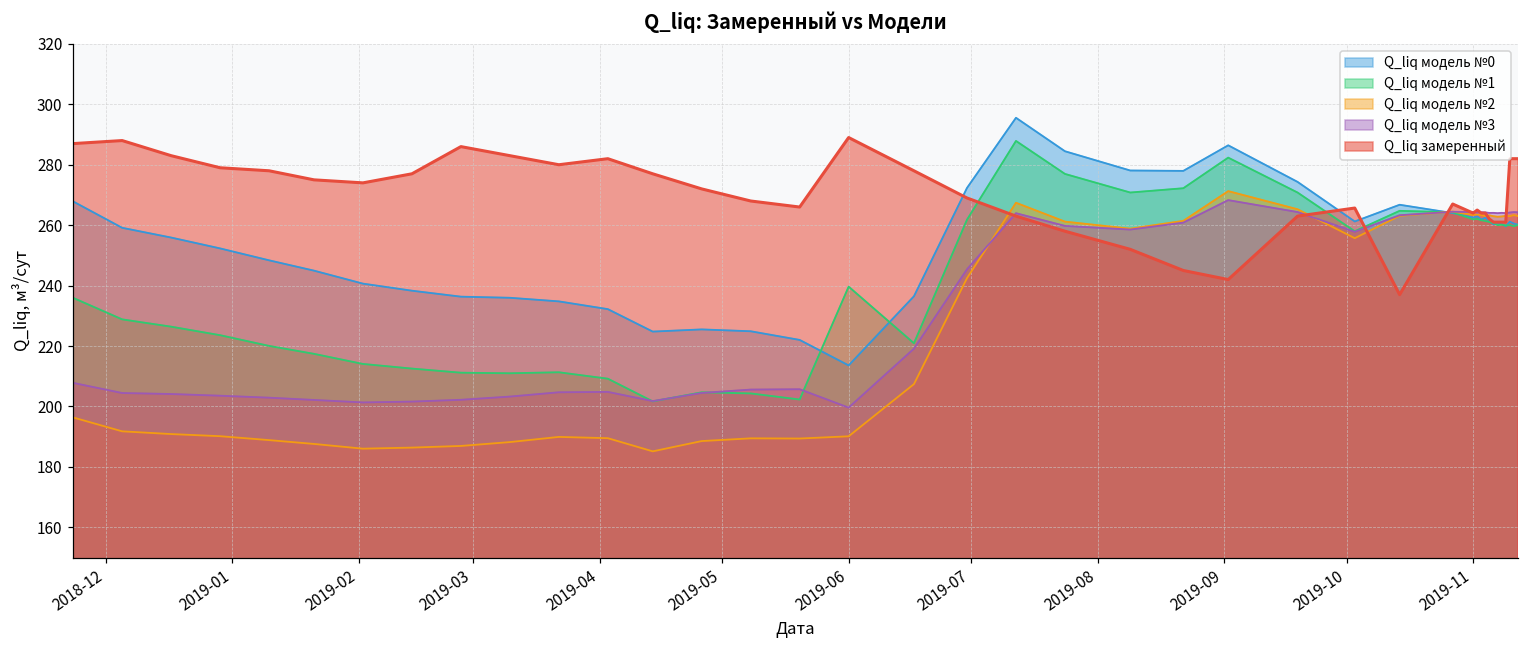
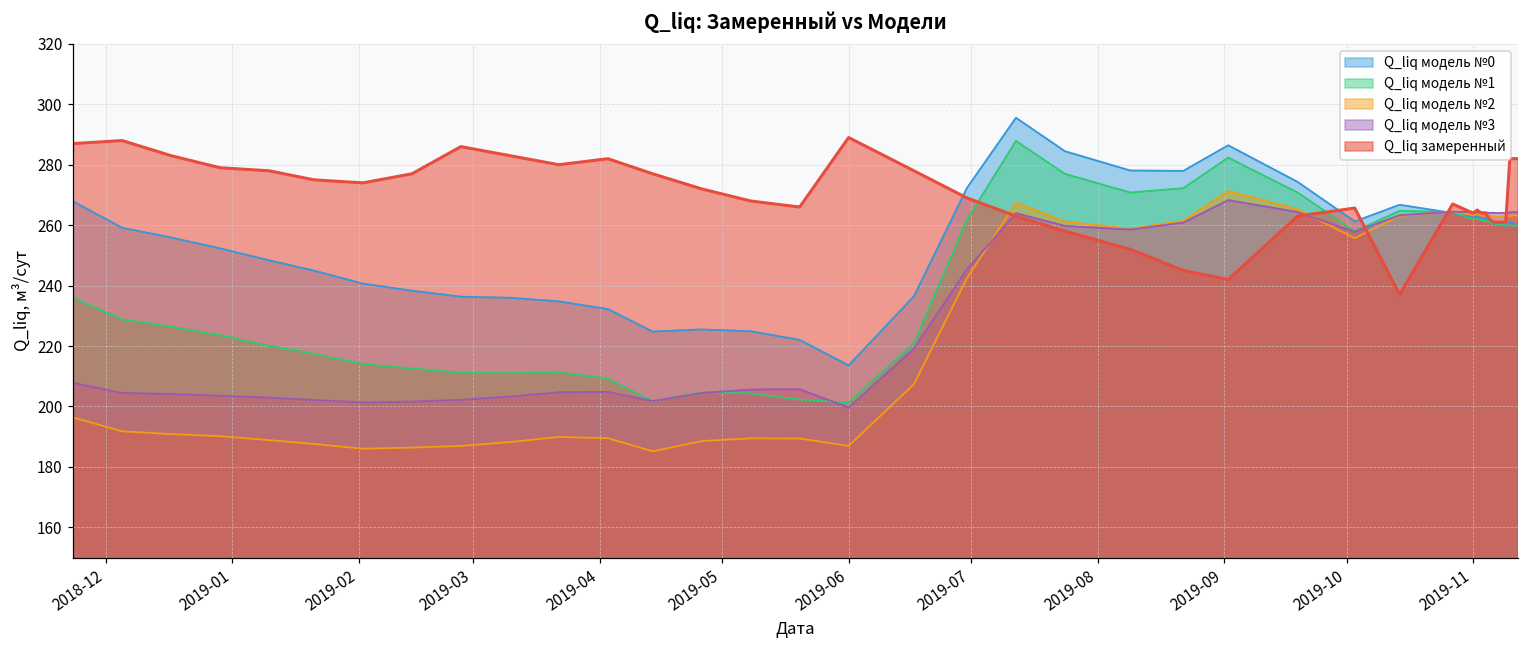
  {
    "Q_liq модель №0": {
      "2019-06": 214
    },
    "Q_liq модель №1": {
-     "2019-06": 240
+     "2019-06": 201
    },
    "Q_liq модель №2": {
-     "2019-06": 190
+     "2019-06": 187
    },
    "Q_liq модель №3": {
      "2019-06": 200
    },
    "Q_liq замеренный": {
      "2019-06": 289
    }
  }
